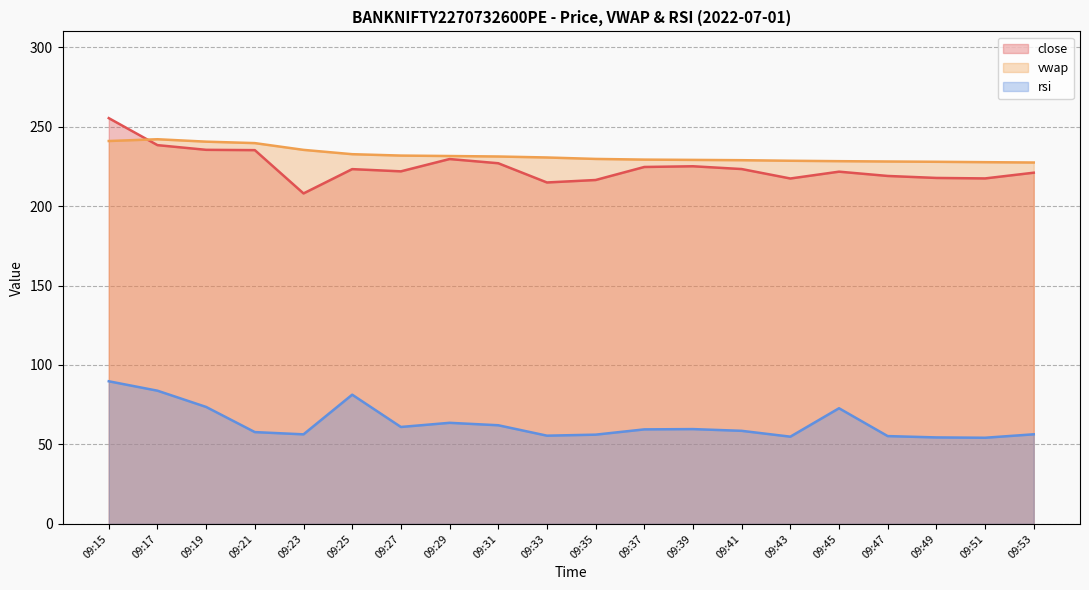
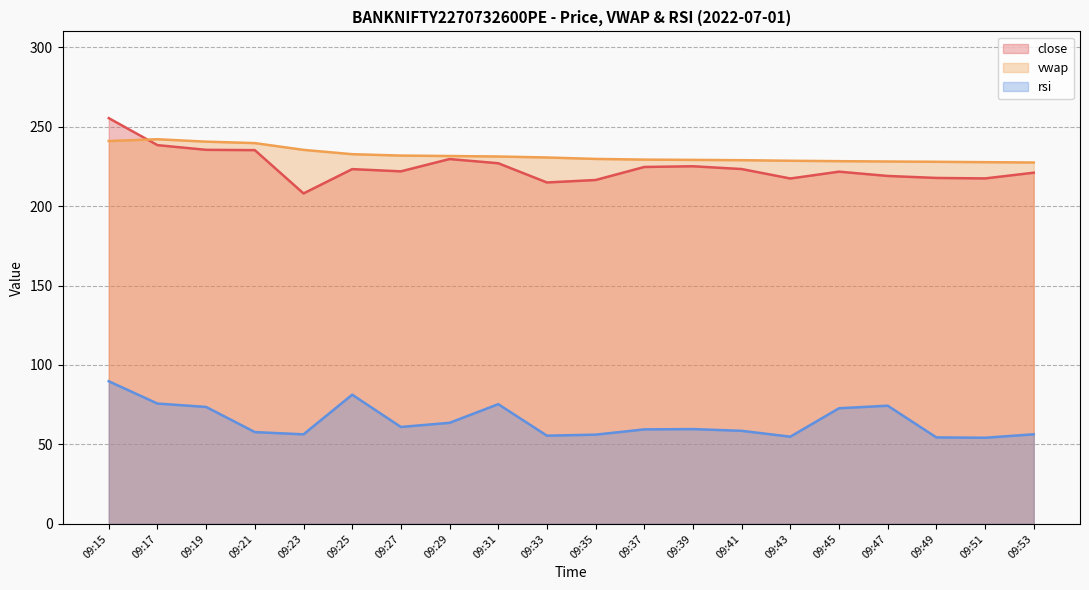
  {
    "rsi": {
      "09:15": 90,
-     "09:17": 84,
+     "09:17": 76,
      "09:19": 74,
      "09:21": 58,
      "09:23": 56,
      "09:25": 81,
      "09:27": 61,
      "09:29": 64,
-     "09:31": 62,
+     "09:31": 75,
      "09:33": 56,
      "09:35": 56,
      "09:37": 59,
      "09:39": 60,
      "09:41": 59,
      "09:43": 55,
      "09:45": 73,
-     "09:47": 55,
+     "09:47": 74,
      "09:49": 54,
      "09:51": 54,
      "09:53": 56
    }
  }
